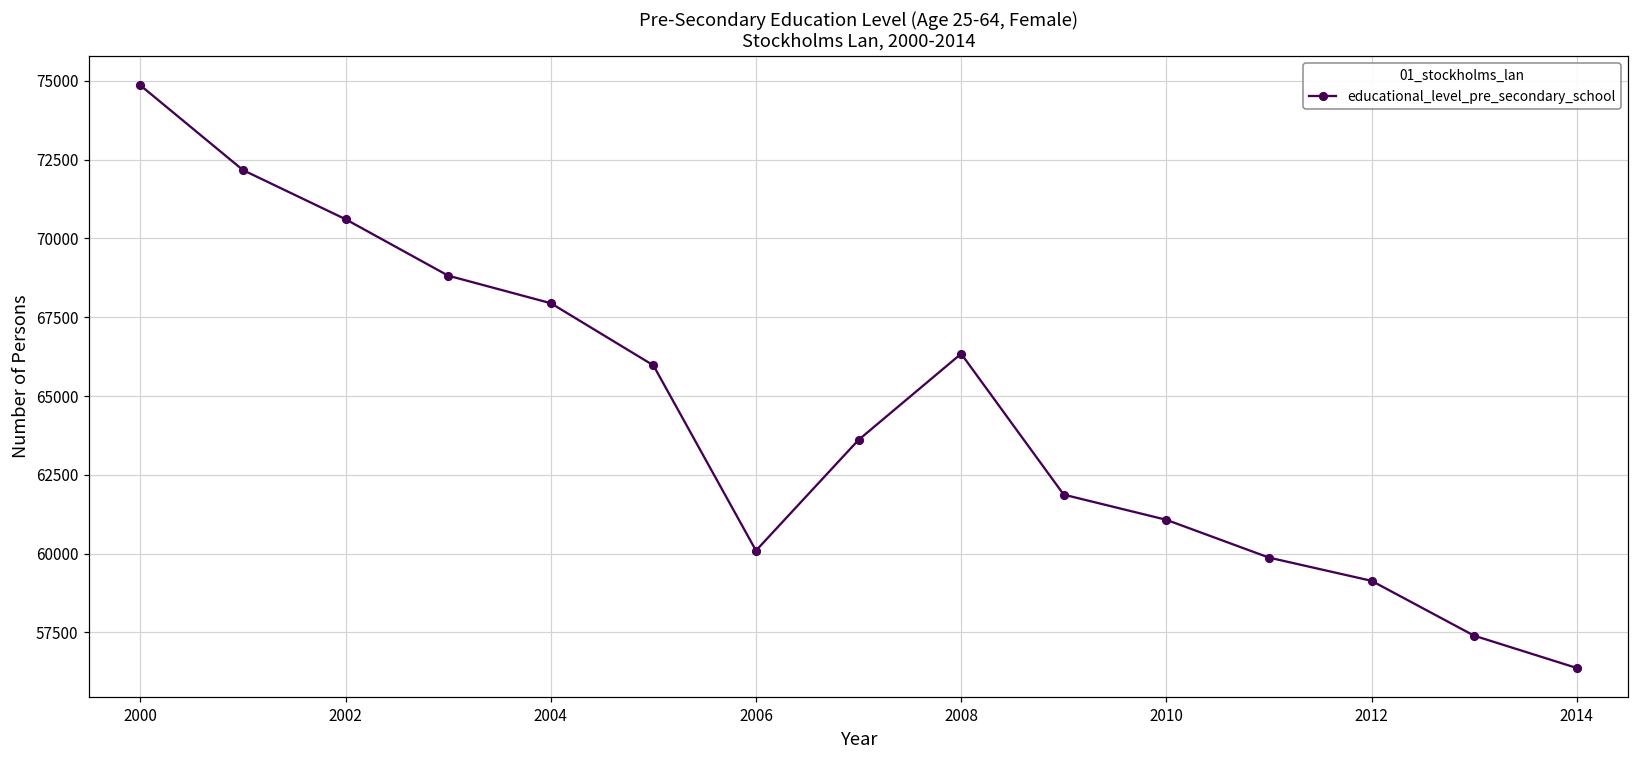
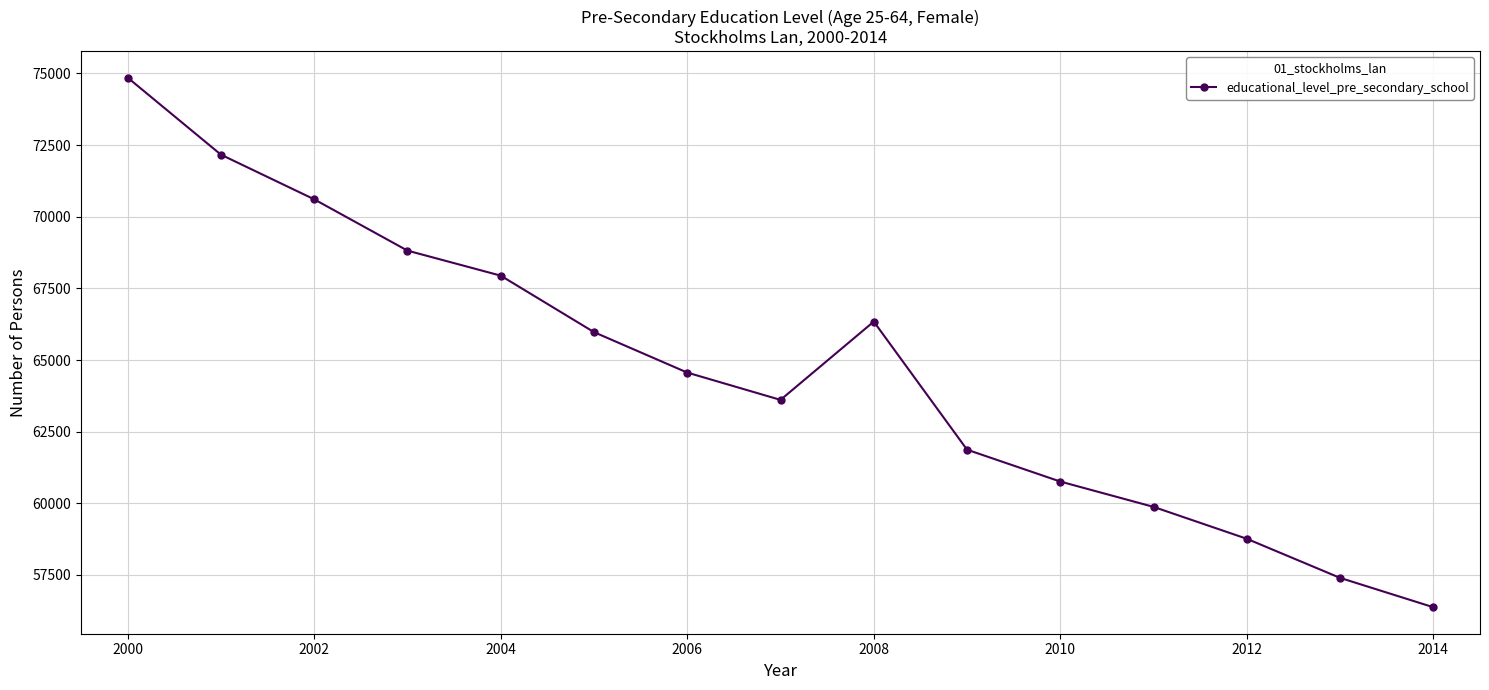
  {
    "2000": 74900,
    "2002": 70600,
    "2004": 67900,
-   "2006": 60100,
+   "2006": 64600,
    "2008": 66300,
-   "2010": 61100,
-   "2012": 59100,
+   "2010": 60800,
+   "2012": 58800,
    "2014": 56400
  }
